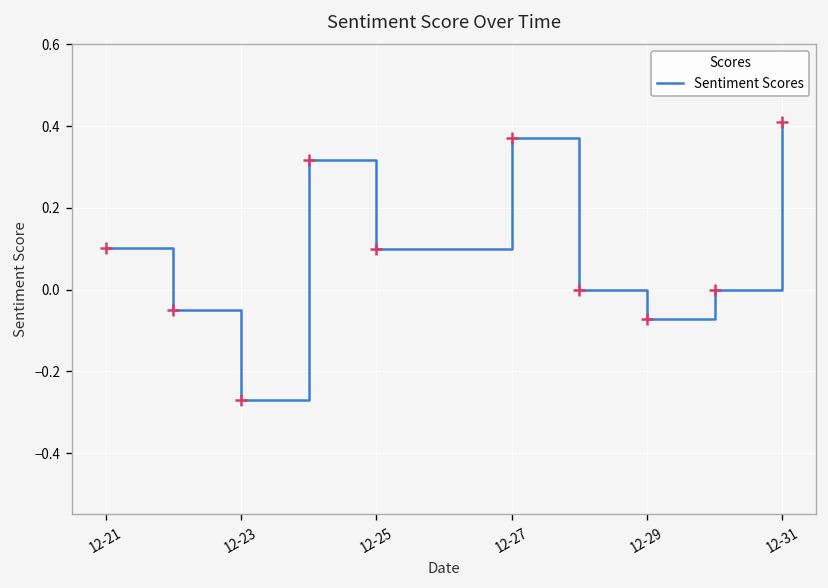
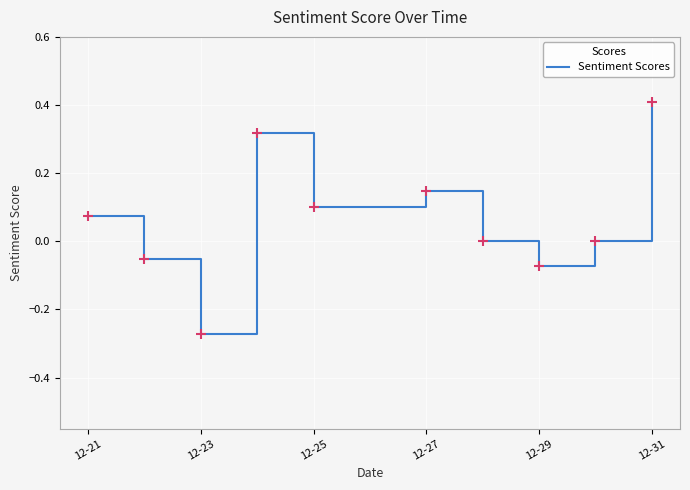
  {
    "Sentiment Scores": {
-     "12-21": 0.10,
-     "12-27": 0.37
+     "12-21": 0.07,
+     "12-27": 0.15
    }
  }
